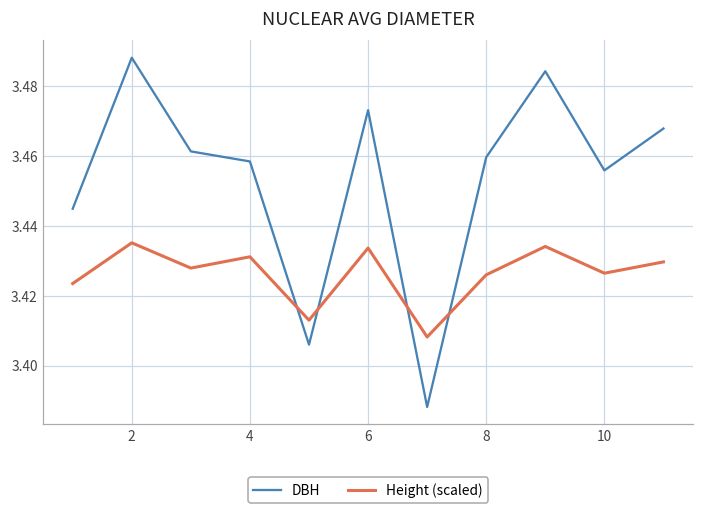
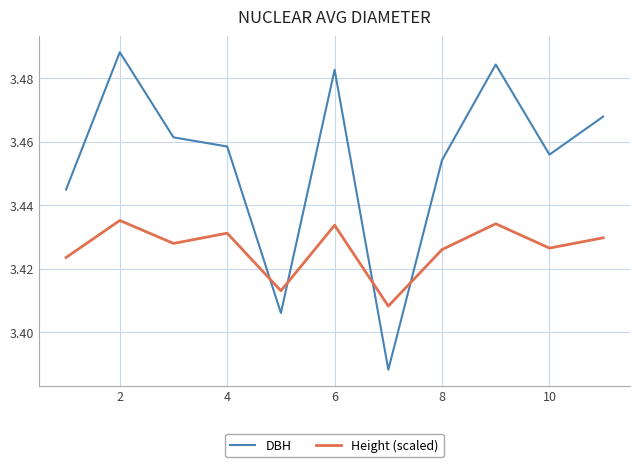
  {
    "DBH": {
      "2": 3.488,
      "4": 3.458,
-     "6": 3.473,
-     "8": 3.460,
+     "6": 3.483,
+     "8": 3.454,
      "10": 3.456
    },
    "Height (scaled)": {
      "2": 3.435,
      "4": 3.431,
      "6": 3.434,
      "8": 3.426,
      "10": 3.426
    }
  }
